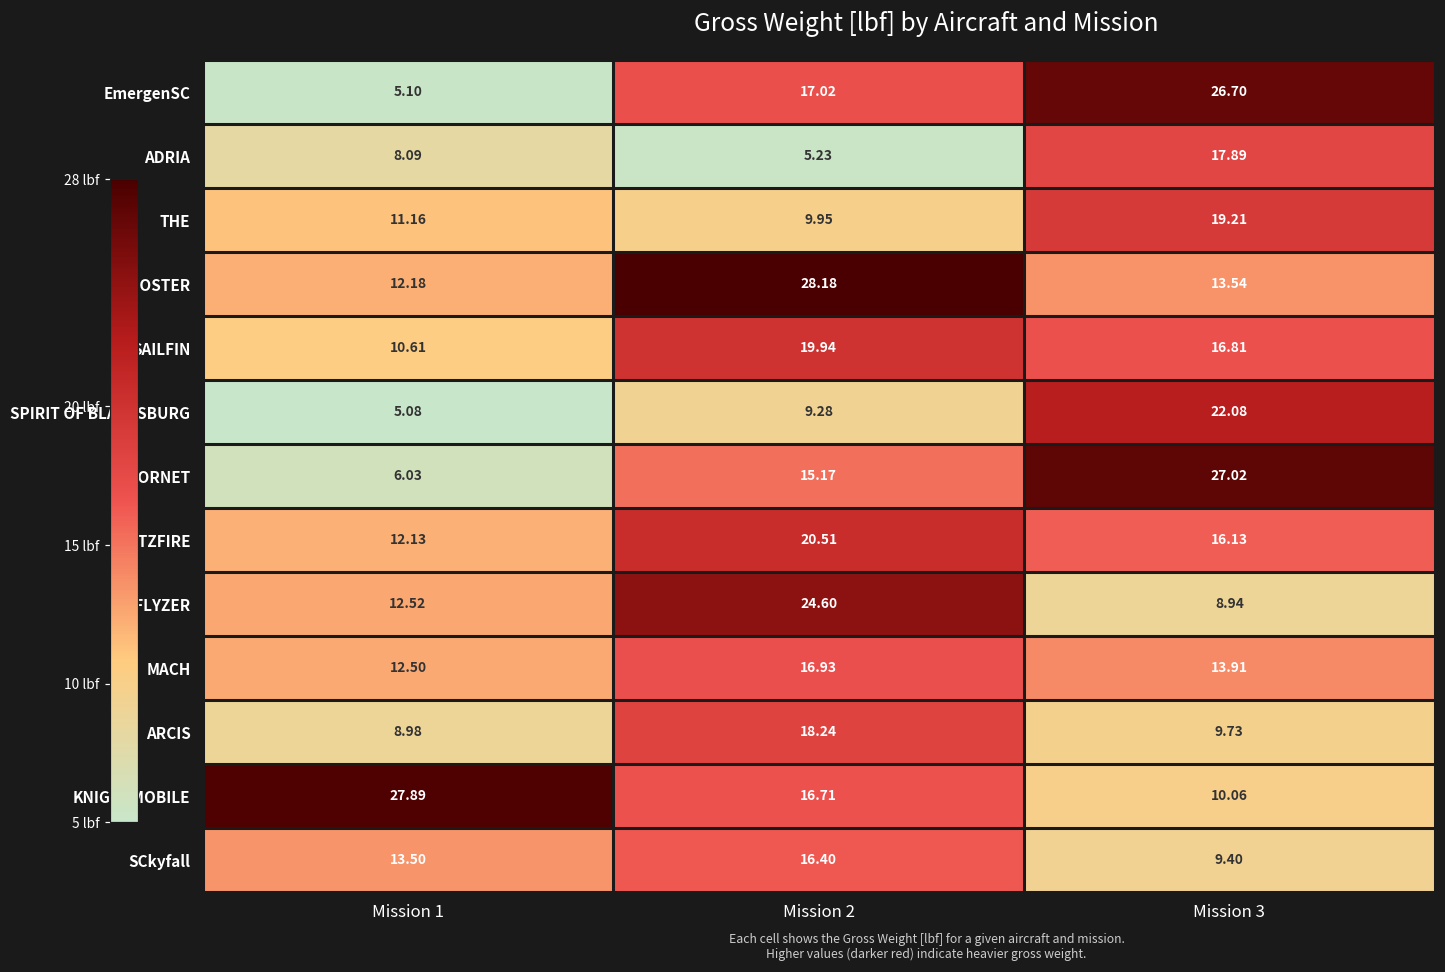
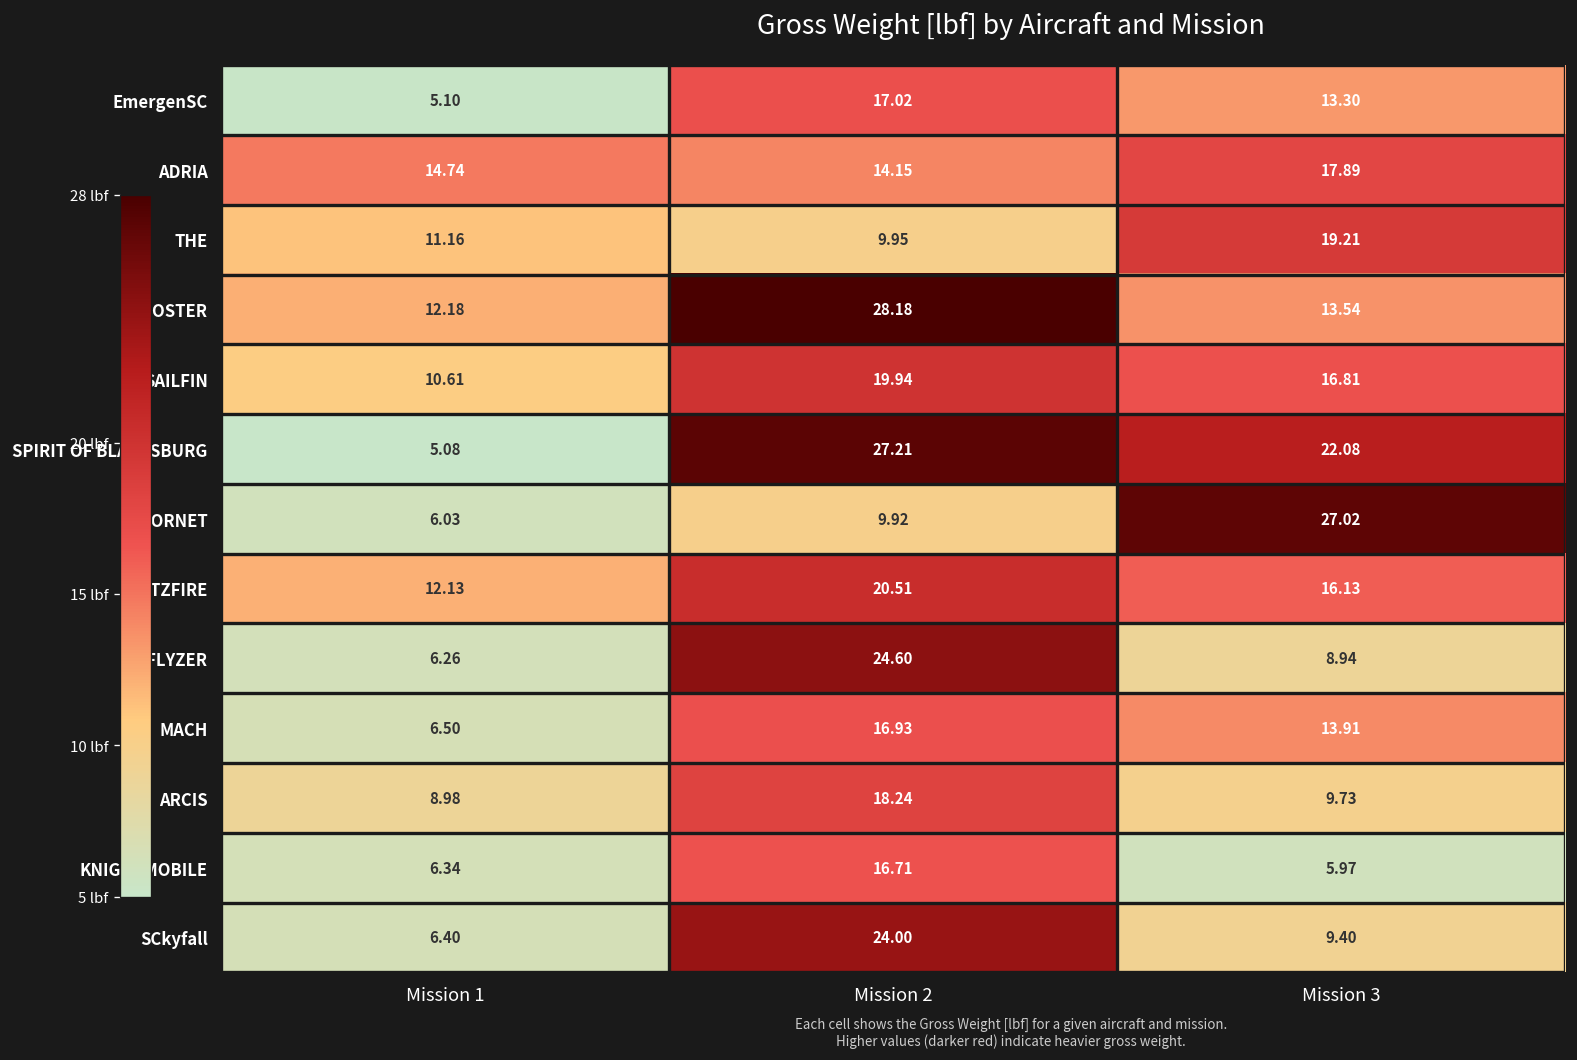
  {
    "EmergenSC": {
      "Mission 1": 5.10,
      "Mission 2": 17.02,
-     "Mission 3": 26.70
+     "Mission 3": 13.30
    },
    "ADRIA": {
-     "Mission 1": 8.09,
-     "Mission 2": 5.23,
+     "Mission 1": 14.74,
+     "Mission 2": 14.15,
      "Mission 3": 17.89
    },
    "THE": {
      "Mission 1": 11.16,
      "Mission 2": 9.95,
      "Mission 3": 19.21
    },
    "SAILFIN": {
      "Mission 1": 10.61,
      "Mission 2": 19.94,
      "Mission 3": 16.81
    },
    "SPIRIT OF BLACKSBURG": {
      "Mission 1": 5.08,
-     "Mission 2": 9.28,
+     "Mission 2": 27.21,
      "Mission 3": 22.08
    },
    "HORNET": {
      "Mission 1": 6.03,
-     "Mission 2": 15.17,
+     "Mission 2": 9.92,
      "Mission 3": 27.02
    },
    "PFLYZER": {
-     "Mission 1": 12.52,
+     "Mission 1": 6.26,
      "Mission 2": 24.60,
      "Mission 3": 8.94
    },
    "MACH": {
-     "Mission 1": 12.50,
+     "Mission 1": 6.50,
      "Mission 2": 16.93,
      "Mission 3": 13.91
    },
    "ARCIS": {
      "Mission 1": 8.98,
      "Mission 2": 18.24,
      "Mission 3": 9.73
    },
    "KNIGHTMOBILE": {
-     "Mission 1": 27.89,
+     "Mission 1": 6.34,
      "Mission 2": 16.71,
-     "Mission 3": 10.06
+     "Mission 3": 5.97
    },
    "SCkyfall": {
-     "Mission 1": 13.50,
-     "Mission 2": 16.40,
+     "Mission 1": 6.40,
+     "Mission 2": 24.00,
      "Mission 3": 9.40
    }
  }
